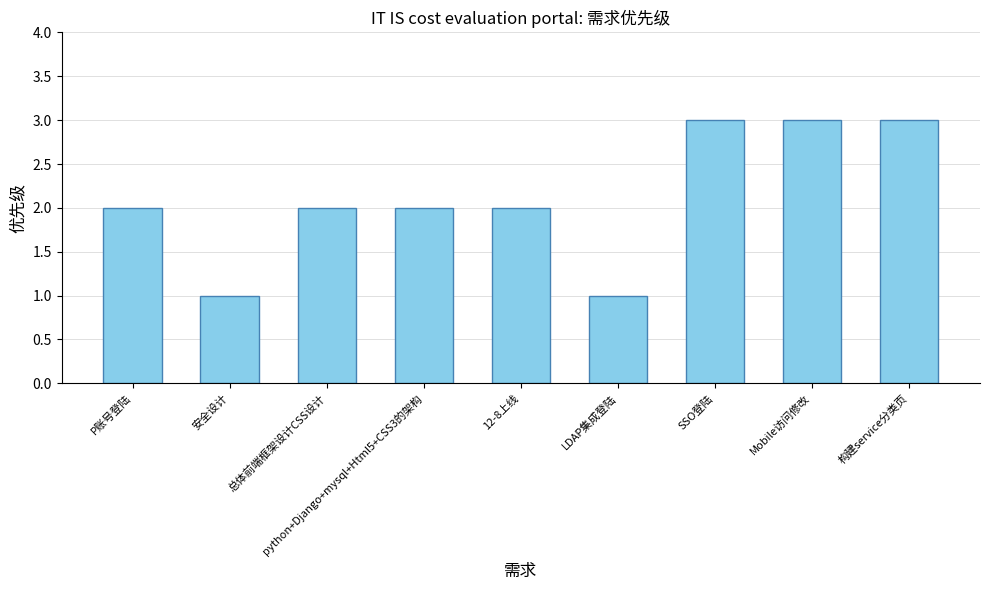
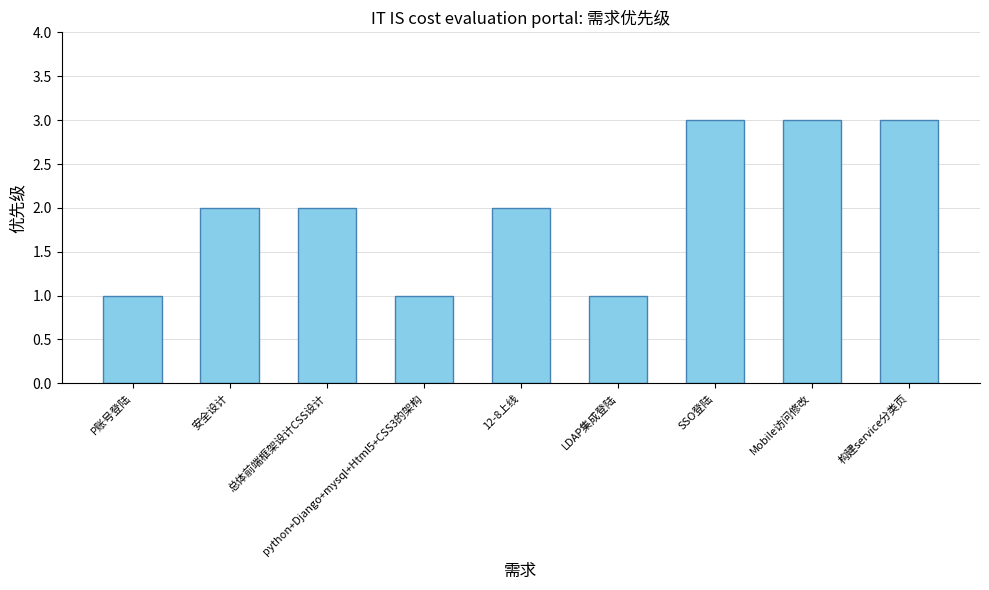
  {
-   "P账号登陆": 2,
-   "安全设计": 1,
+   "P账号登陆": 1,
+   "安全设计": 2,
    "总体前端框架设计CSS设计": 2,
-   "python+Django+mysql+Html5+CSS3的架构": 2,
+   "python+Django+mysql+Html5+CSS3的架构": 1,
    "12-8上线": 2,
    "LDAP集成登陆": 1,
    "SSO登陆": 3,
    "Mobile访问修改": 3,
    "构建service分类页": 3
  }
